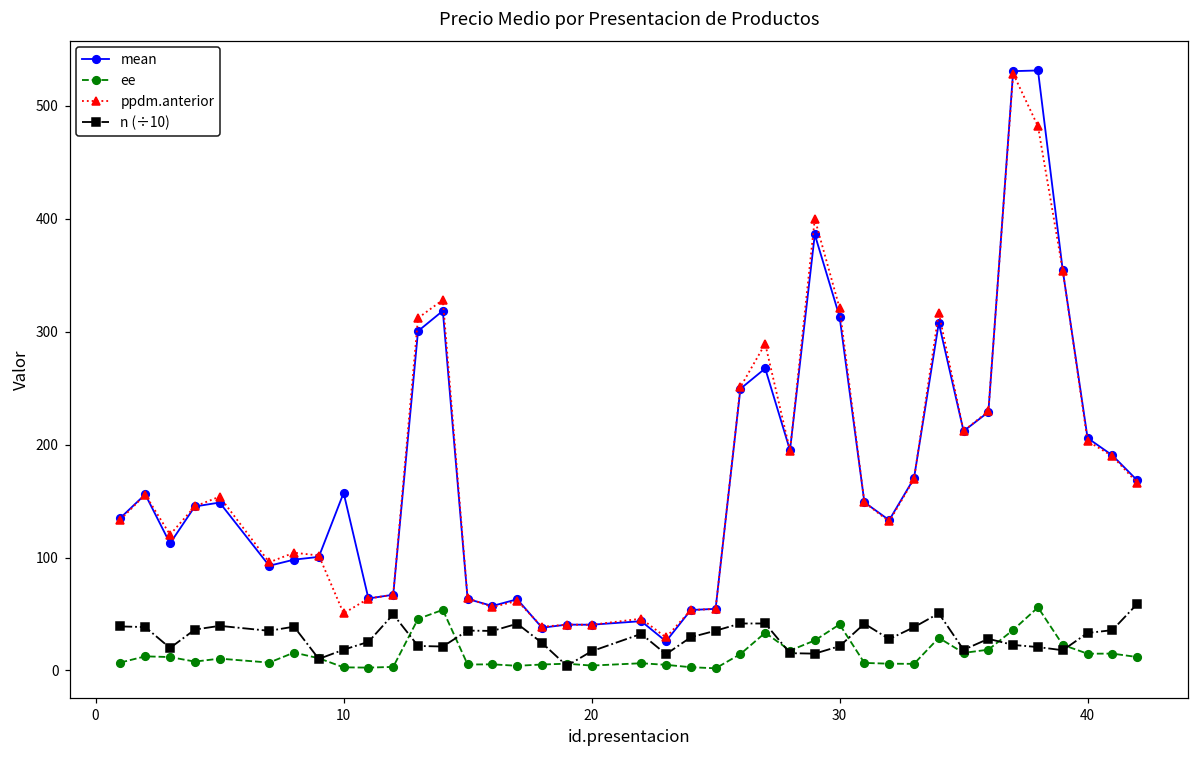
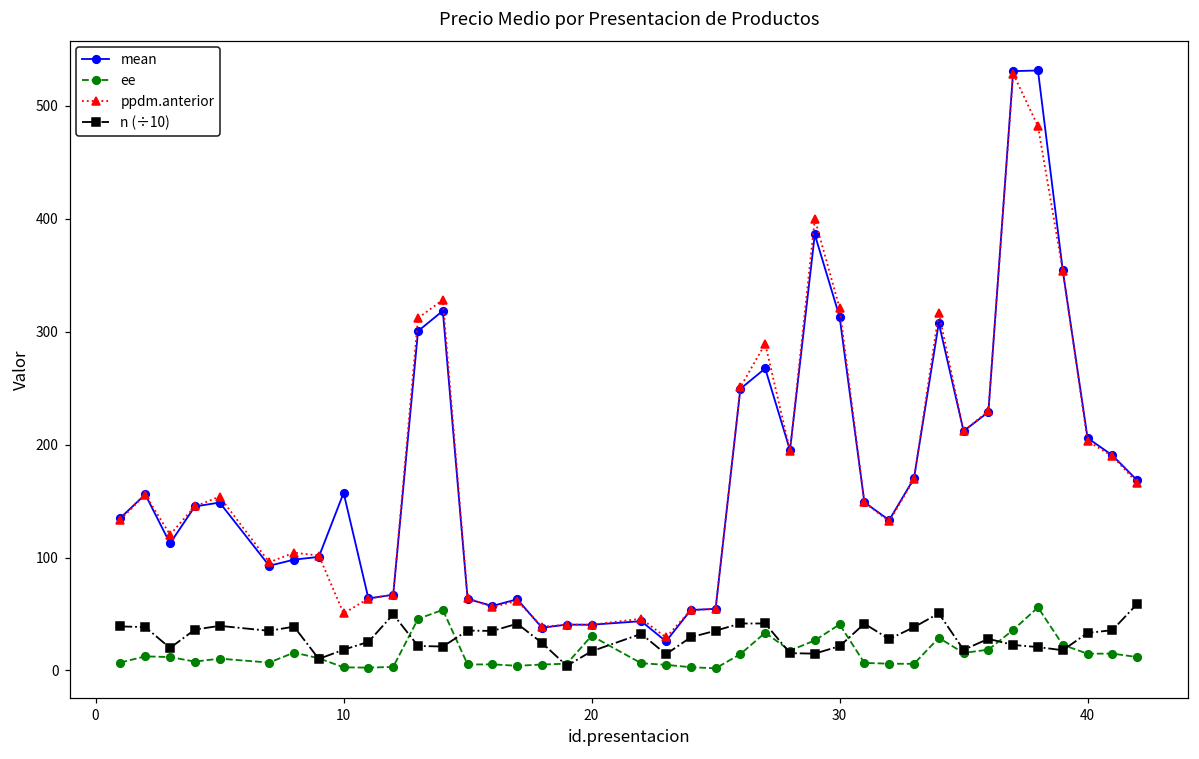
  {
    "mean": {
      "10": 157,
      "30": 313,
      "40": 206
    },
    "ee": {
      "10": 3,
-     "20": 4,
+     "20": 31,
      "30": 41,
      "40": 15
    },
    "ppdm.anterior": {
      "10": 51,
      "30": 321,
      "40": 203
    },
    "n (÷10)": {
      "10": 18,
      "20": 17,
      "30": 22,
      "40": 33
    }
  }
